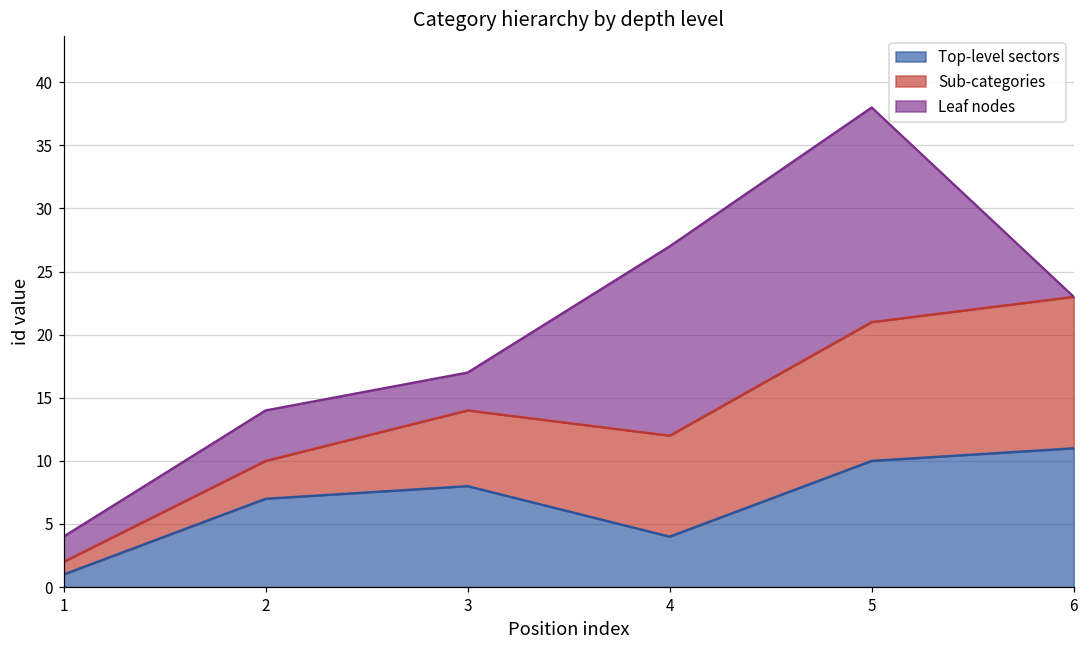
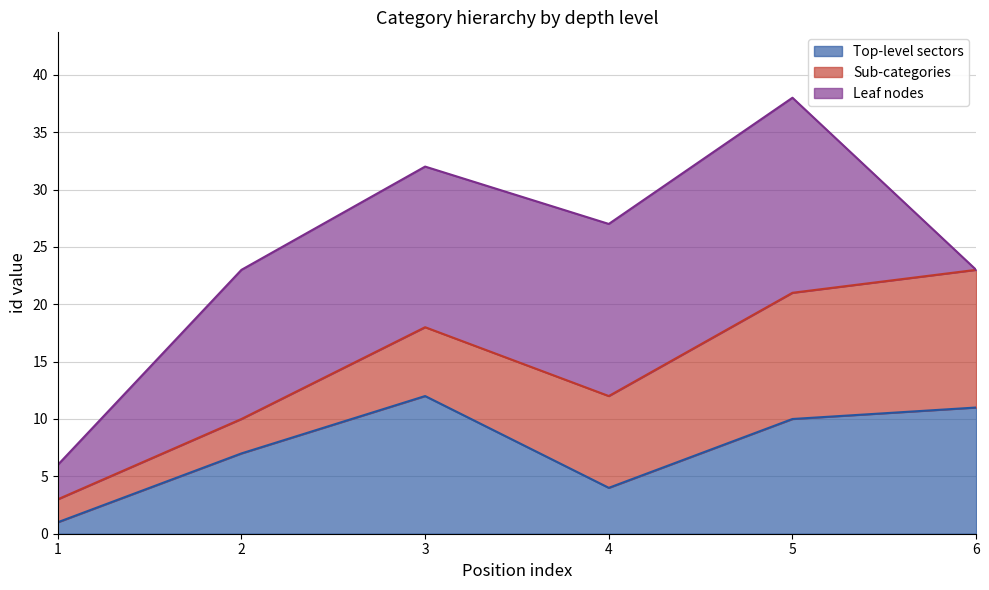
  {
    "Top-level sectors": {
      "1": 1,
      "2": 7,
-     "3": 8,
+     "3": 12,
      "4": 4,
      "5": 10,
      "6": 11
    },
    "Sub-categories": {
-     "1": 1,
+     "1": 2,
      "2": 3,
      "3": 6,
      "4": 8,
      "5": 11
    },
    "Leaf nodes": {
-     "1": 2,
-     "2": 4,
-     "3": 3,
+     "1": 3,
+     "2": 13,
+     "3": 14,
      "4": 15,
      "5": 17
    }
  }
